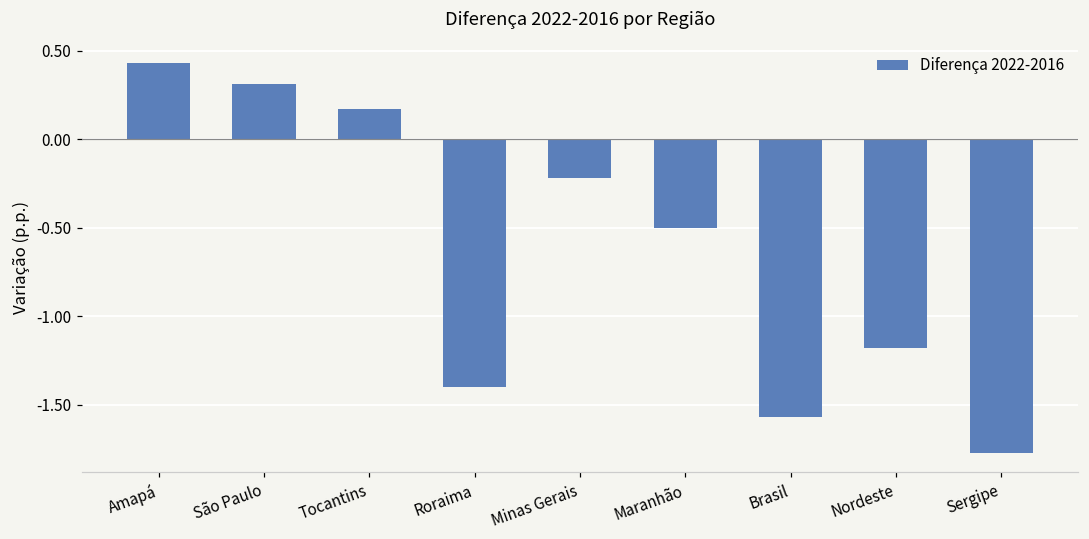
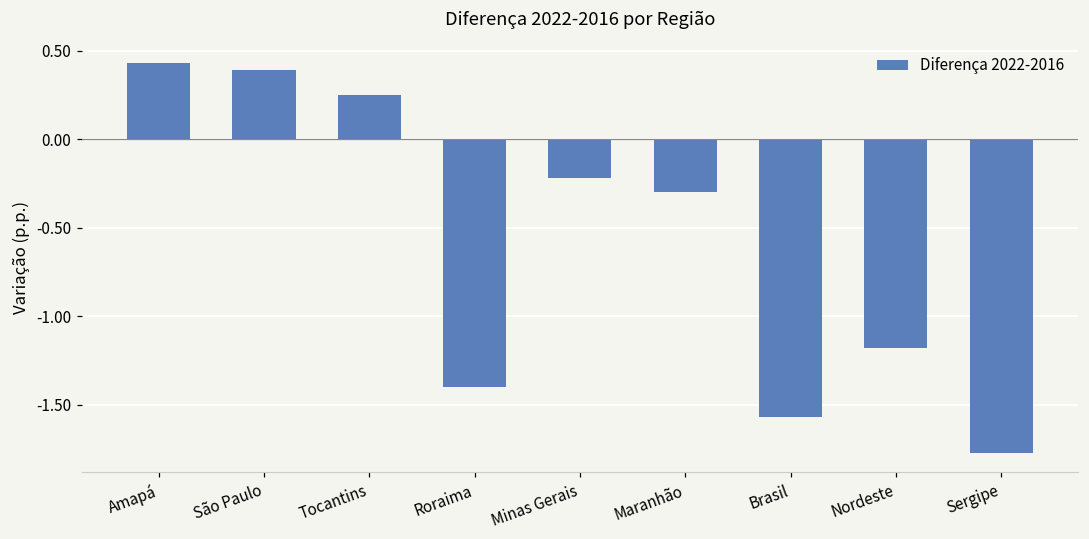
  {
    "Amapá": 0.43,
-   "São Paulo": 0.31,
-   "Tocantins": 0.17,
+   "São Paulo": 0.39,
+   "Tocantins": 0.25,
    "Roraima": -1.40,
    "Minas Gerais": -0.22,
-   "Maranhão": -0.5,
+   "Maranhão": -0.3,
    "Brasil": -1.57,
    "Nordeste": -1.18,
    "Sergipe": -1.77
  }
